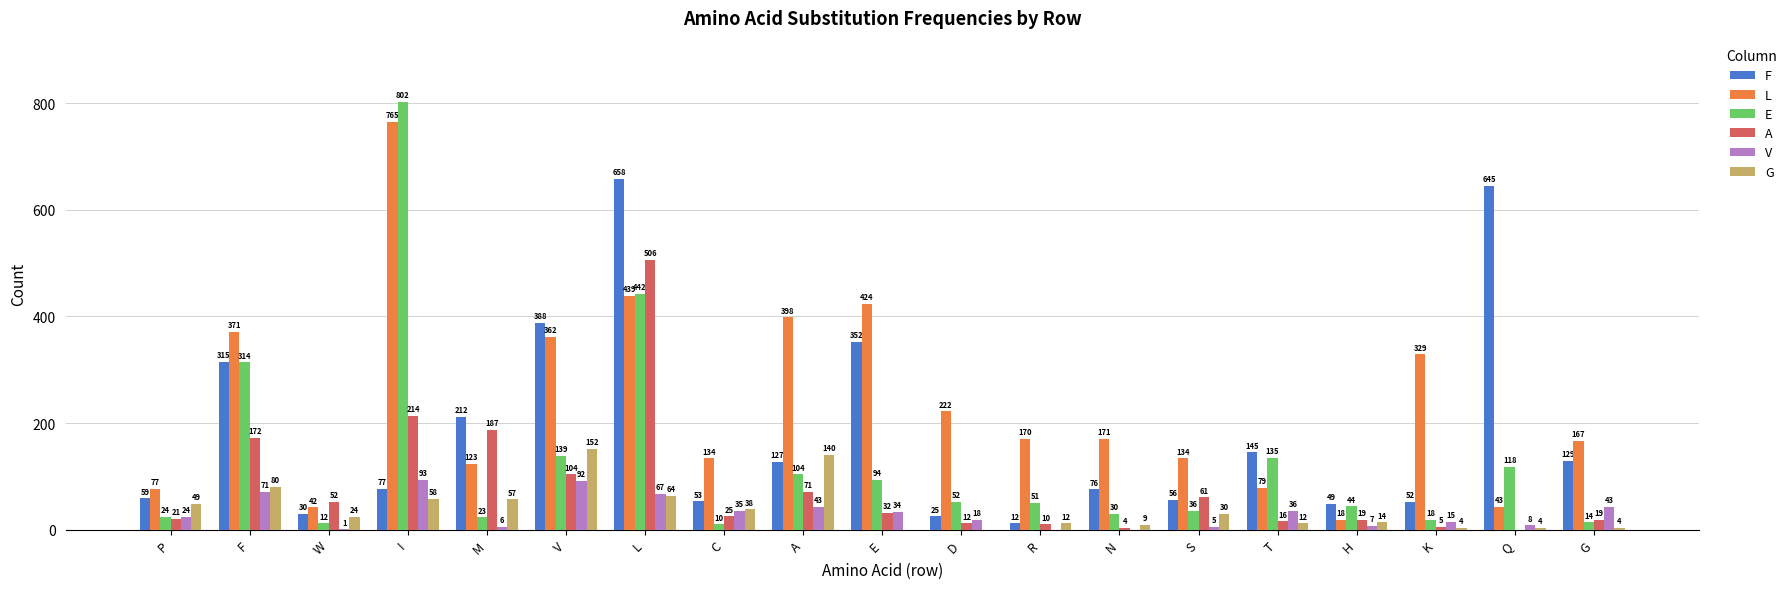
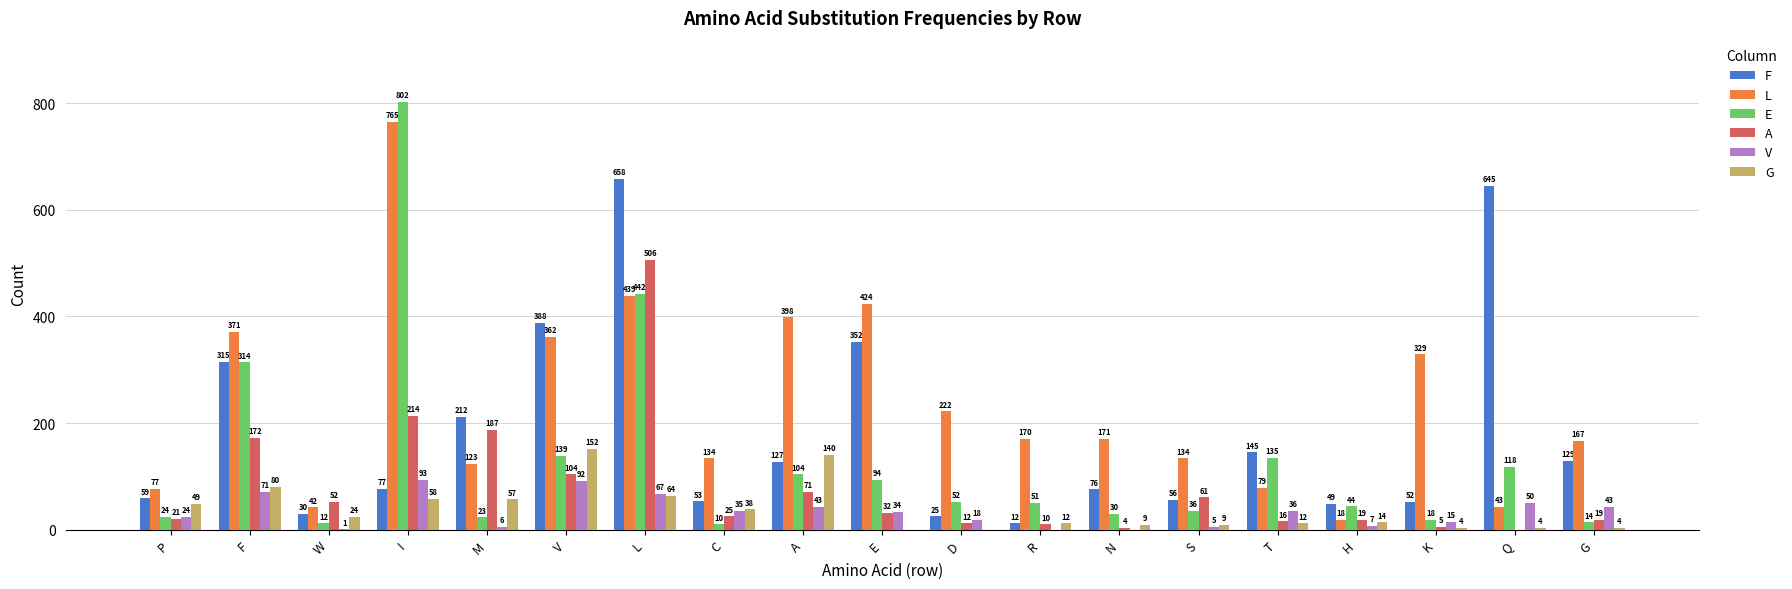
  {
    "F": {
      "P": 59,
      "F": 315,
      "W": 30,
      "I": 77,
      "M": 212,
      "V": 388,
      "L": 658,
      "C": 53,
      "A": 127,
      "E": 352,
      "D": 25,
      "R": 12,
      "N": 76,
      "S": 56,
      "T": 145,
      "H": 49,
      "K": 52,
      "Q": 645,
      "G": 129
    },
    "E": {
      "P": 24,
      "F": 314,
      "W": 12,
      "I": 802,
      "M": 23,
      "V": 139,
      "C": 10,
      "A": 104,
      "E": 94,
      "D": 52,
      "R": 51,
      "N": 30,
      "S": 36,
      "T": 135,
      "H": 44,
      "K": 18,
      "Q": 118,
      "G": 14
    },
    "V": {
      "P": 24,
      "F": 71,
      "W": 1,
      "I": 93,
      "M": 6,
      "V": 92,
      "L": 67,
      "C": 35,
      "A": 43,
      "E": 34,
      "D": 18,
      "S": 5,
      "T": 36,
      "H": 7,
      "K": 15,
-     "Q": 8,
+     "Q": 50,
      "G": 43
    },
    "G": {
      "P": 49,
      "F": 80,
      "W": 24,
      "I": 58,
      "M": 57,
      "V": 152,
      "L": 64,
      "C": 38,
      "A": 140,
      "R": 12,
      "N": 9,
-     "S": 30,
+     "S": 9,
      "T": 12,
      "H": 14,
      "K": 4,
      "Q": 4,
      "G": 4
    }
  }
